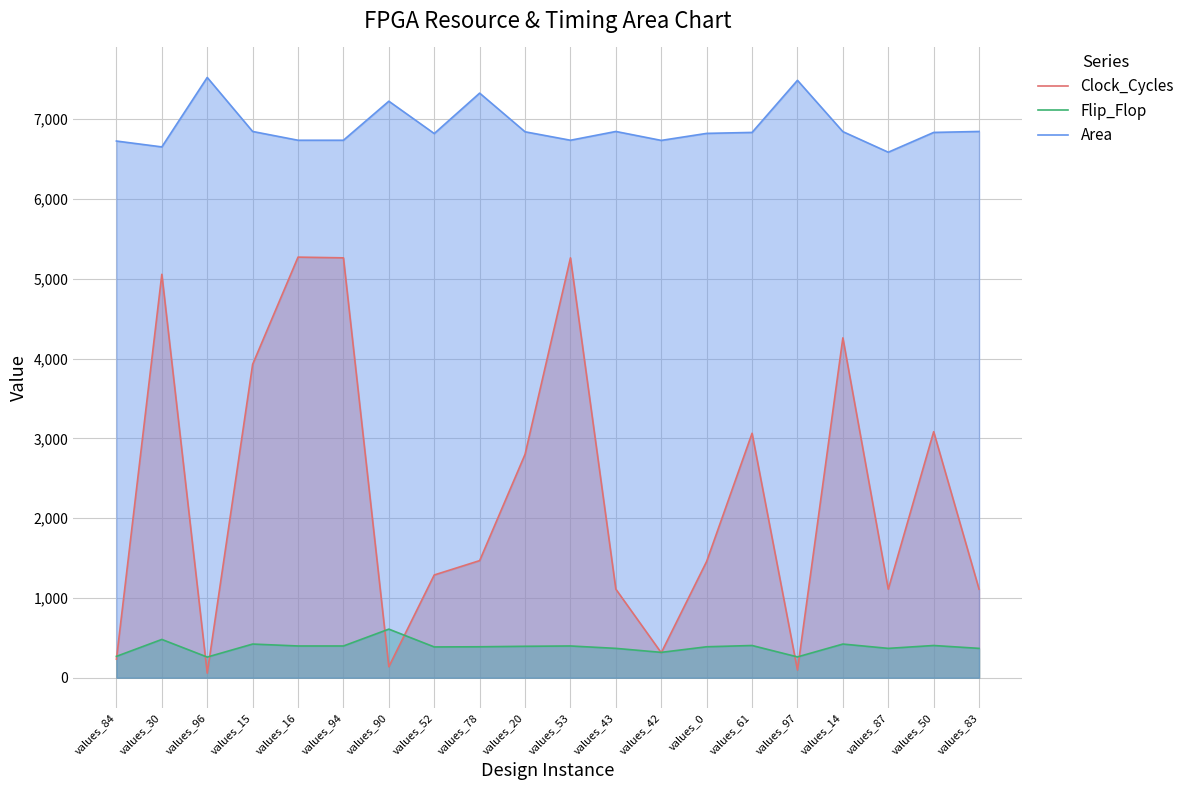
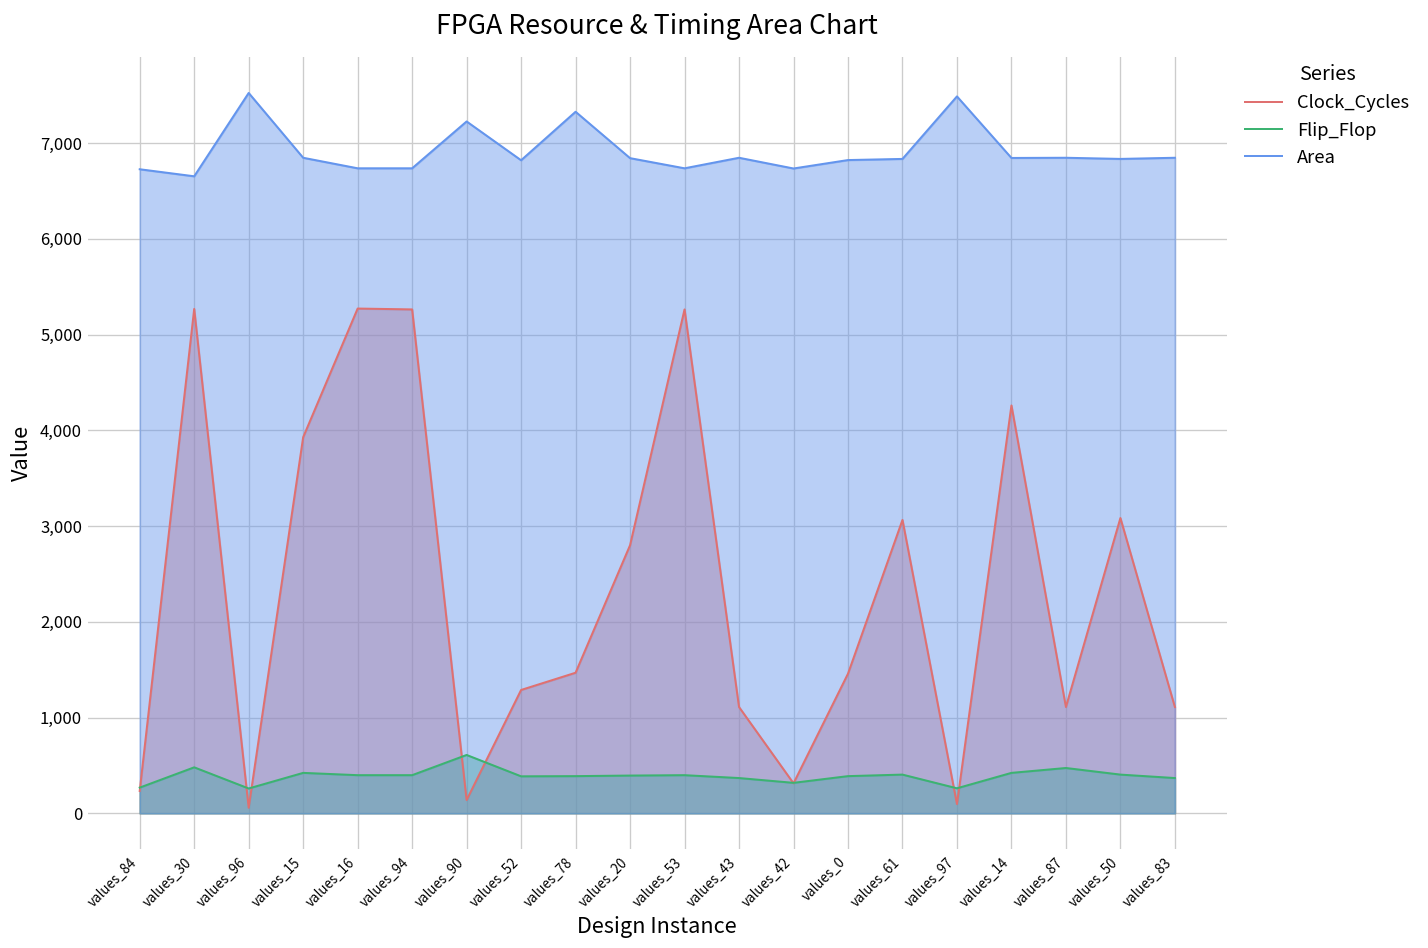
  {
    "Clock_Cycles": {
      "values_84": "200",
-     "values_30": "5,100",
+     "values_30": "5,300",
      "values_96": "100",
      "values_15": "3,900",
      "values_16": "5,300",
      "values_94": "5,300",
      "values_90": "100",
      "values_52": "1,300",
      "values_78": "1,500",
      "values_20": "2,800",
      "values_53": "5,300",
      "values_43": "1,100",
      "values_0": "1,500",
      "values_61": "3,100",
      "values_97": "100",
      "values_14": "4,300",
      "values_87": "1,100",
      "values_50": "3,100",
      "values_83": "1,100"
    },
    "Flip_Flop": {
      "values_84": "300",
      "values_30": "500",
      "values_96": "300",
      "values_15": "400",
      "values_16": "400",
      "values_94": "400",
      "values_90": "600",
      "values_52": "400",
      "values_78": "400",
      "values_20": "400",
      "values_53": "400",
      "values_43": "400",
      "values_0": "400",
      "values_61": "400",
      "values_97": "300",
      "values_14": "400",
-     "values_87": "400",
+     "values_87": "500",
      "values_50": "400",
      "values_83": "400"
    },
    "Area": {
      "values_84": "6,700",
      "values_30": "6,700",
      "values_96": "7,500",
      "values_15": "6,800",
      "values_16": "6,700",
      "values_94": "6,700",
      "values_90": "7,200",
      "values_52": "6,800",
      "values_78": "7,300",
      "values_20": "6,800",
      "values_53": "6,700",
      "values_43": "6,800",
      "values_42": "6,700",
      "values_0": "6,800",
      "values_61": "6,800",
      "values_97": "7,500",
      "values_14": "6,800",
-     "values_87": "6,600",
+     "values_87": "6,800",
      "values_50": "6,800",
      "values_83": "6,800"
    }
  }
